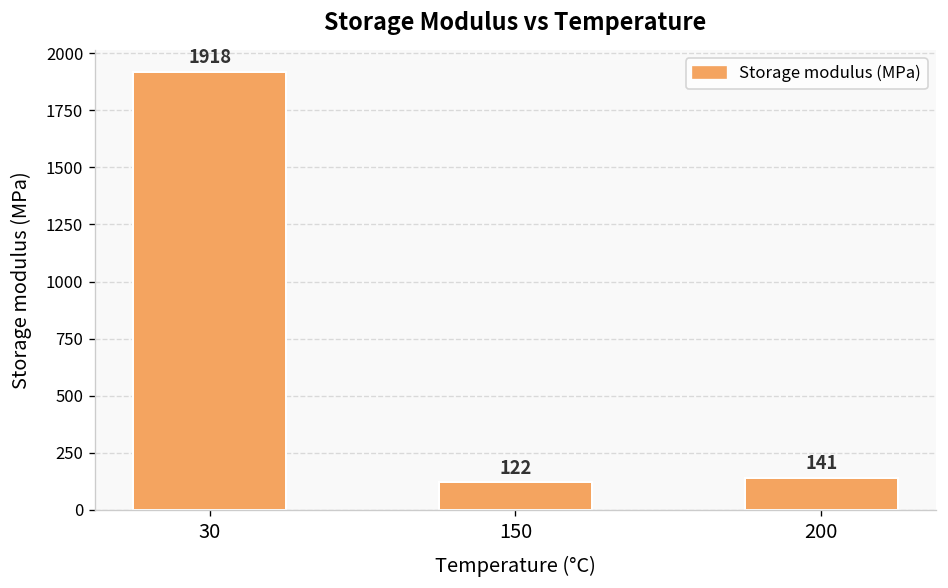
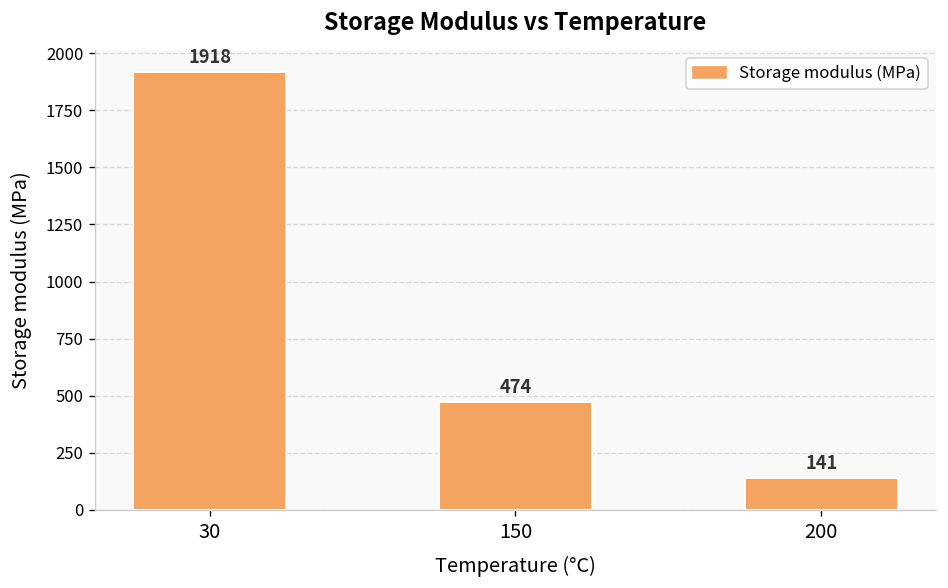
  {
    "30": 1918,
-   "150": 122,
+   "150": 474,
    "200": 141
  }
